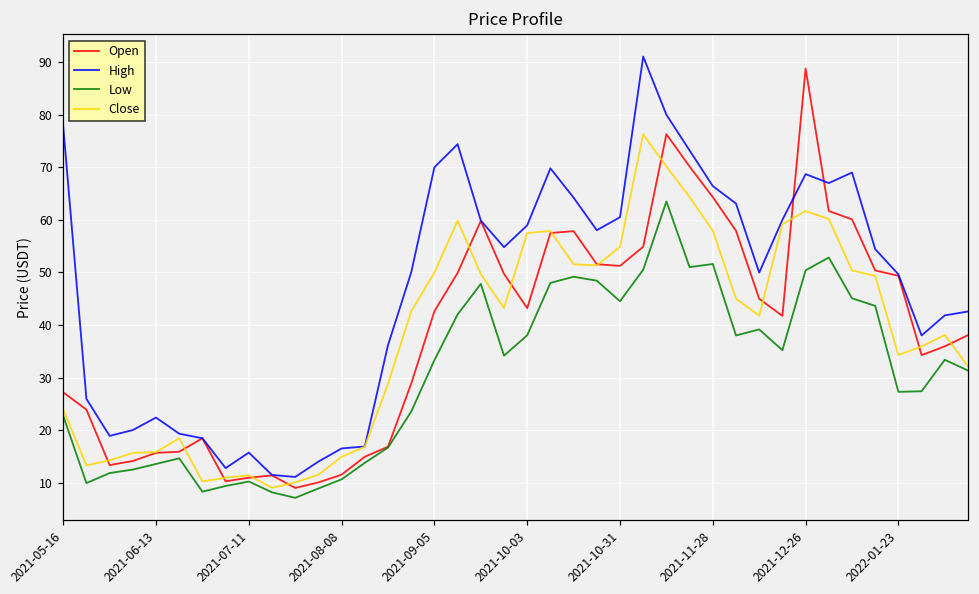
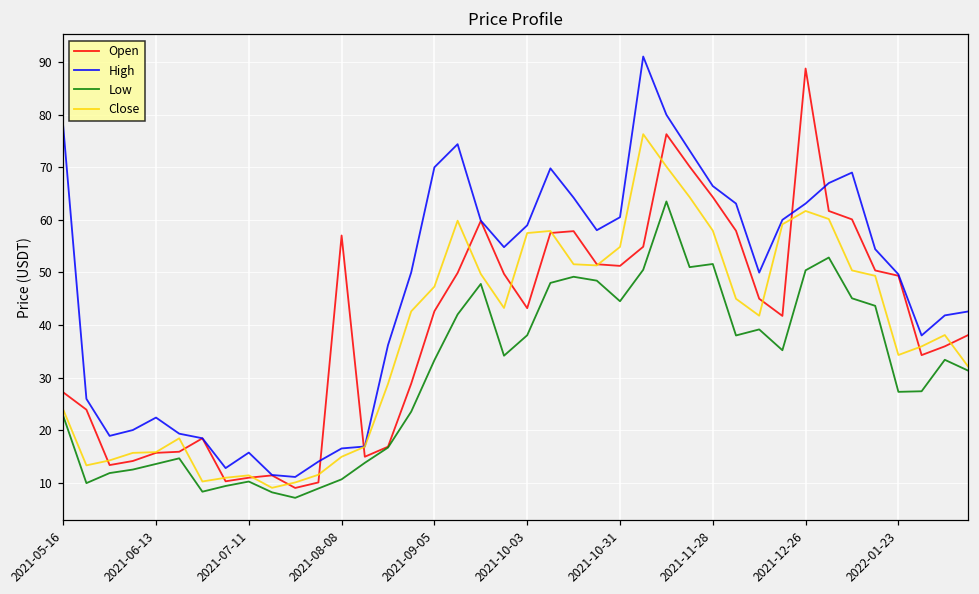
  {
    "Open": {
      "2021-05-16": 27,
-     "2021-08-08": 12,
+     "2021-08-08": 57,
      "2021-09-05": 43,
      "2021-10-03": 43,
      "2021-10-31": 51,
      "2021-11-28": 64,
      "2021-12-26": 89
    },
    "High": {
      "2021-05-16": 78,
      "2021-06-13": 22,
      "2021-07-11": 16,
      "2021-08-08": 17,
      "2021-09-05": 70,
      "2021-10-03": 59,
      "2021-10-31": 61,
      "2021-11-28": 66,
-     "2021-12-26": 69
+     "2021-12-26": 63
    },
    "Low": {
      "2021-05-16": 23,
      "2021-06-13": 14,
      "2021-07-11": 10,
      "2021-08-08": 11,
      "2021-09-05": 33,
      "2021-10-03": 38,
      "2021-10-31": 45,
      "2021-11-28": 52,
      "2021-12-26": 50,
      "2022-01-23": 27
    },
    "Close": {
      "2021-05-16": 24,
      "2021-08-08": 15,
-     "2021-09-05": 50,
+     "2021-09-05": 47,
      "2021-10-03": 57,
      "2021-10-31": 55,
      "2021-11-28": 58,
      "2021-12-26": 62,
      "2022-01-23": 34
    }
  }
